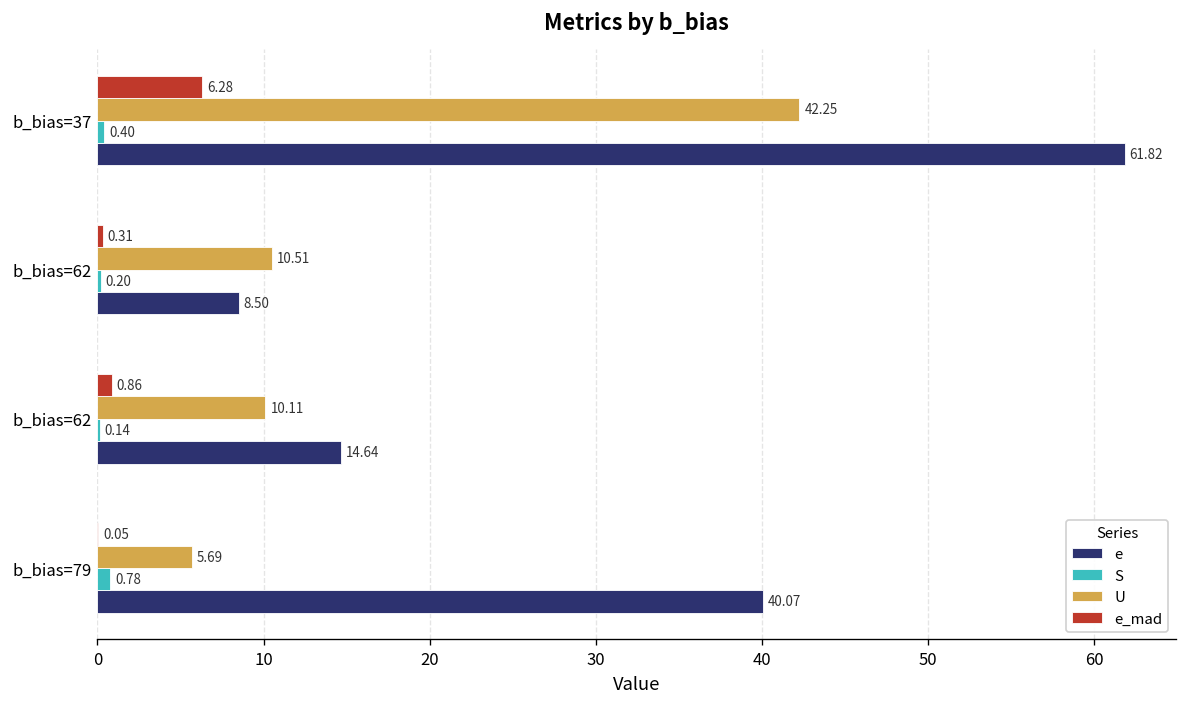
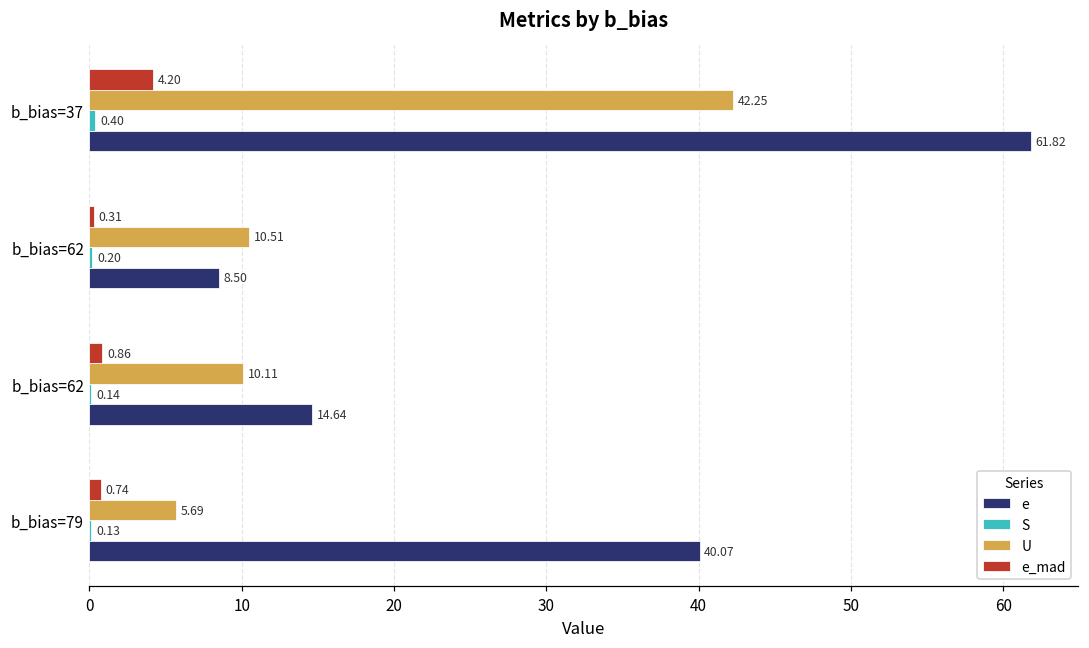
  {
    "e": {
      "b_bias=37": 61.82,
      "b_bias=79": 40.07
    },
    "S": {
      "b_bias=37": 0.40,
-     "b_bias=79": 0.78
+     "b_bias=79": 0.13
    },
    "U": {
      "b_bias=37": 42.25,
      "b_bias=79": 5.69
    },
    "e_mad": {
-     "b_bias=37": 6.28,
-     "b_bias=79": 0.05
+     "b_bias=37": 4.20,
+     "b_bias=79": 0.74
    }
  }
